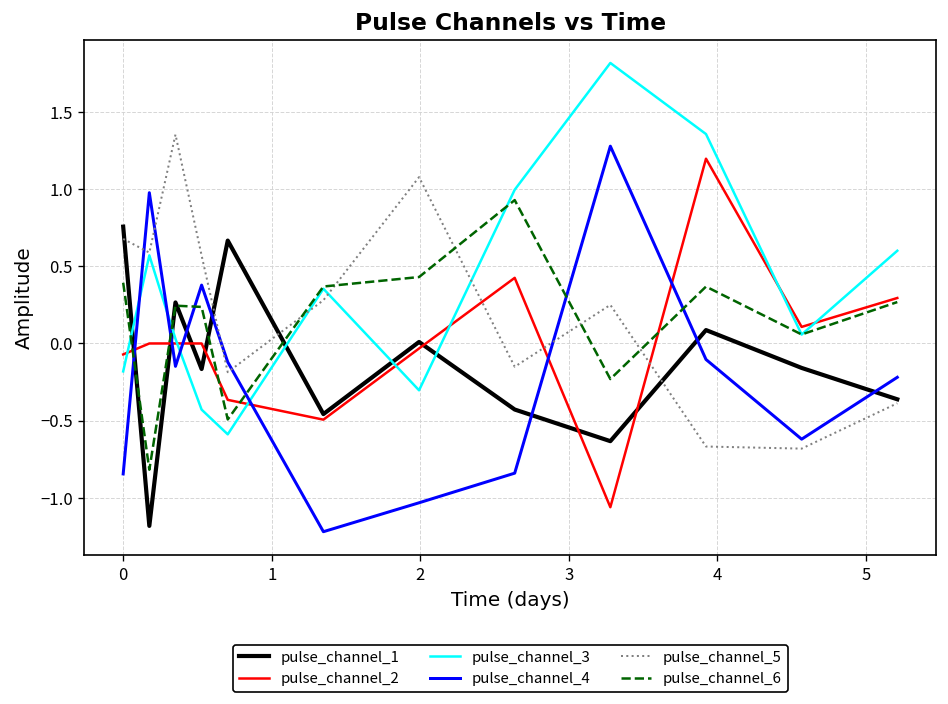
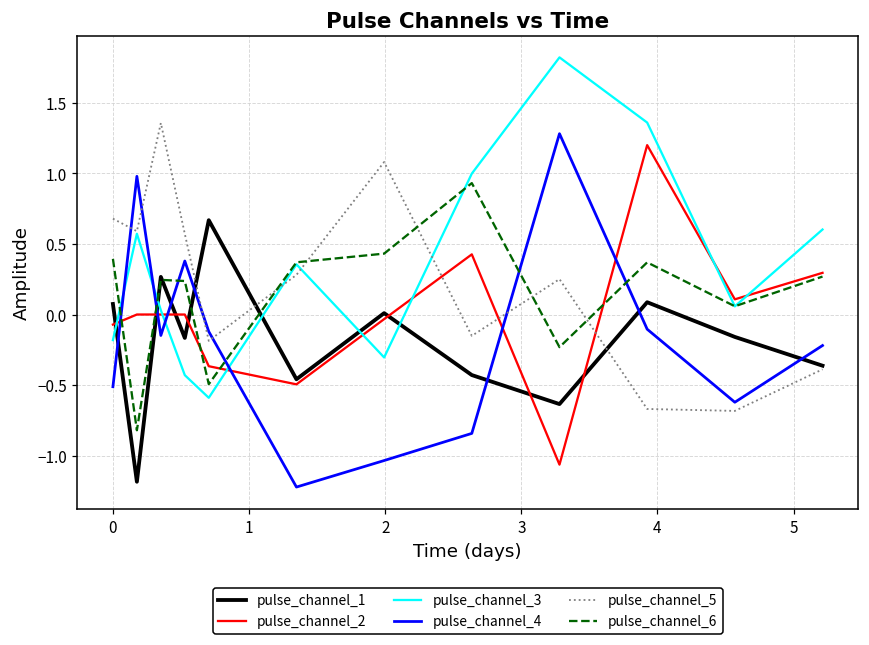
  {
    "pulse_channel_1": {
-     "0": 0.76
+     "0": 0.07
    },
    "pulse_channel_2": {
      "0": -0.07
    },
    "pulse_channel_3": {
      "0": -0.18
    },
    "pulse_channel_4": {
-     "0": -0.85
+     "0": -0.51
    },
    "pulse_channel_5": {
      "0": 0.68
    },
    "pulse_channel_6": {
      "0": 0.39
    }
  }
